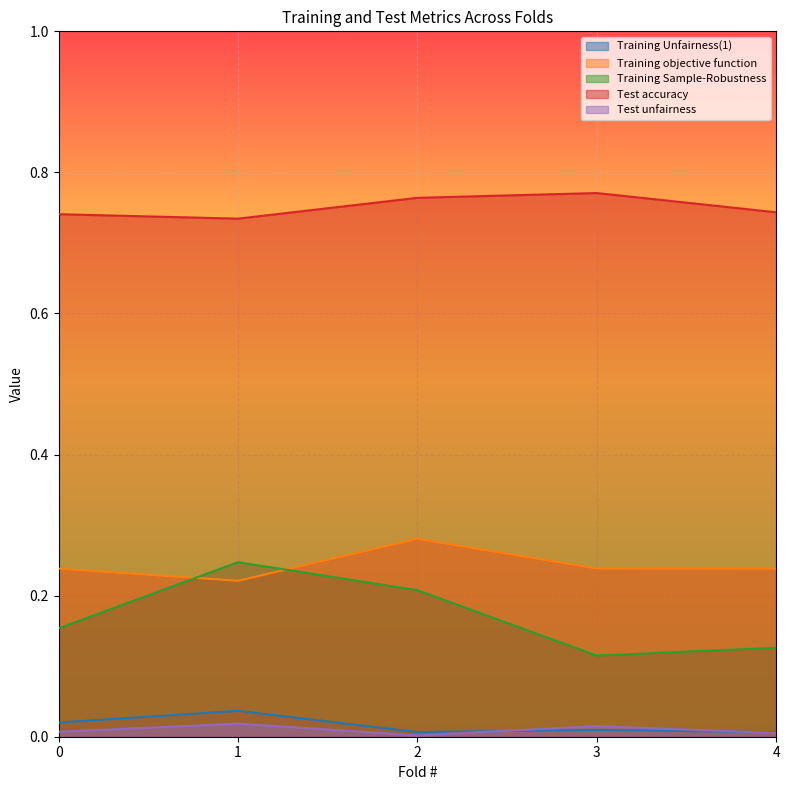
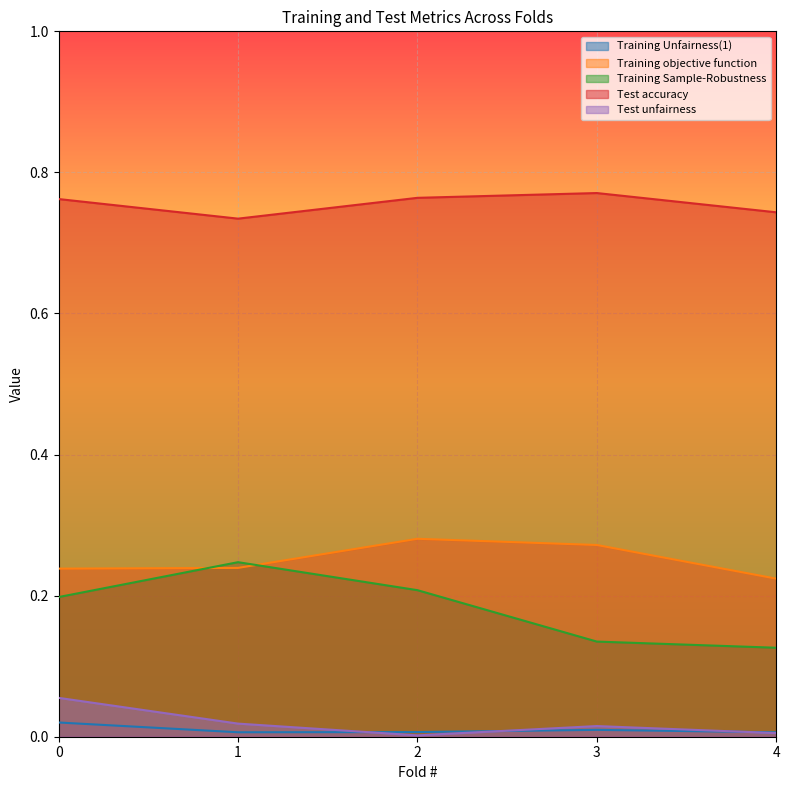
  {
    "Training Unfairness(1)": {
      "0": 0.02,
-     "1": 0.04,
+     "1": 0.01,
      "2": 0.01,
      "3": 0.01
    },
    "Training objective function": {
      "0": 0.24,
-     "1": 0.22,
+     "1": 0.24,
      "2": 0.28,
-     "3": 0.24,
-     "4": 0.24
+     "3": 0.27,
+     "4": 0.22
    },
    "Training Sample-Robustness": {
-     "0": 0.15,
+     "0": 0.20,
      "1": 0.25,
      "2": 0.21,
-     "3": 0.12,
+     "3": 0.13,
      "4": 0.13
    },
    "Test accuracy": {
-     "0": 0.74,
+     "0": 0.76,
      "1": 0.73,
      "2": 0.76,
      "3": 0.77,
      "4": 0.74
    },
    "Test unfairness": {
-     "0": 0.01,
+     "0": 0.06,
      "1": 0.02,
      "2": 0.00,
      "3": 0.02
    }
  }
